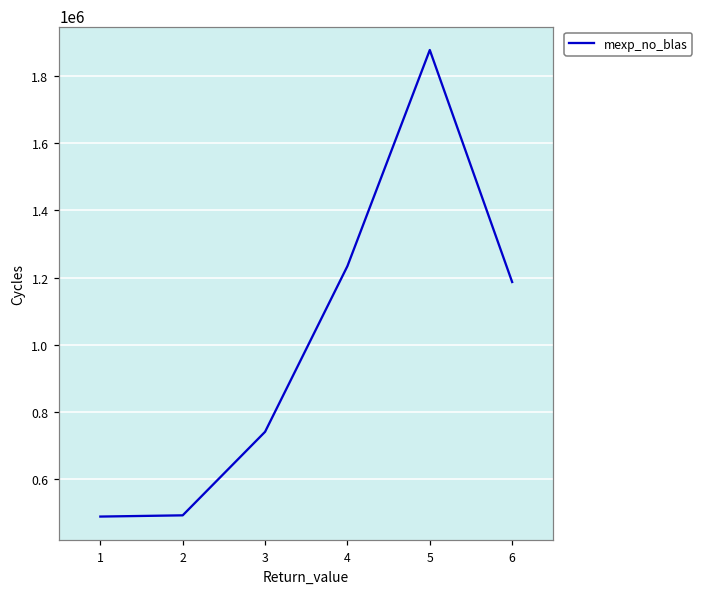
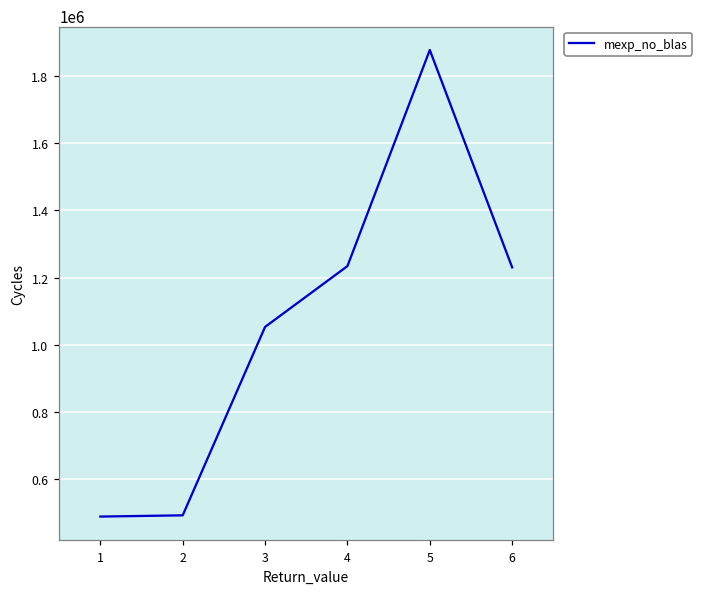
  {
    "1": 490000,
    "2": 490000,
-   "3": 740000,
+   "3": 1050000,
    "4": 1230000,
    "5": 1880000,
-   "6": 1190000
+   "6": 1230000
  }
